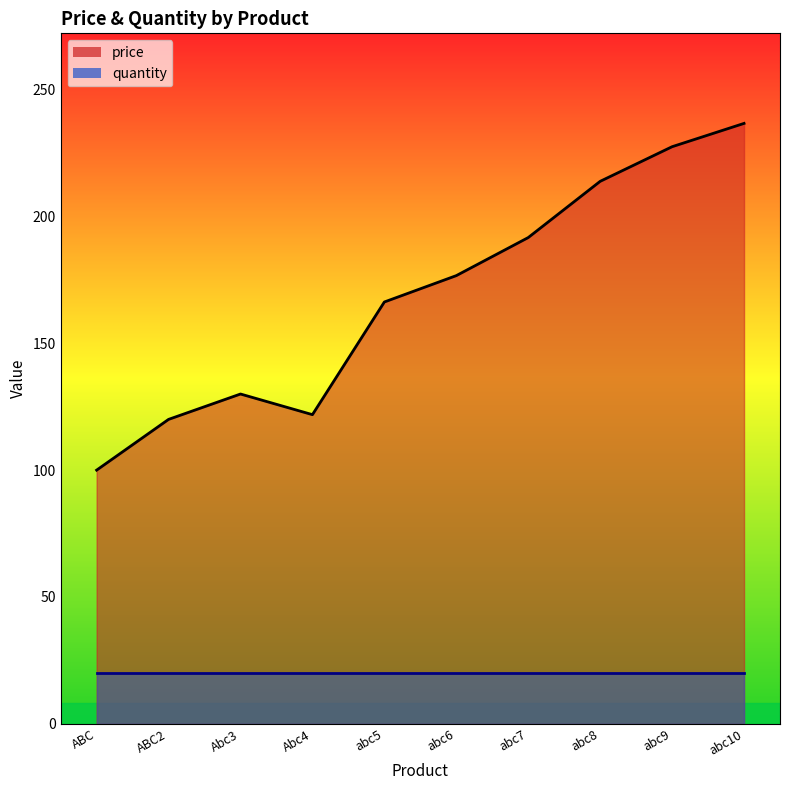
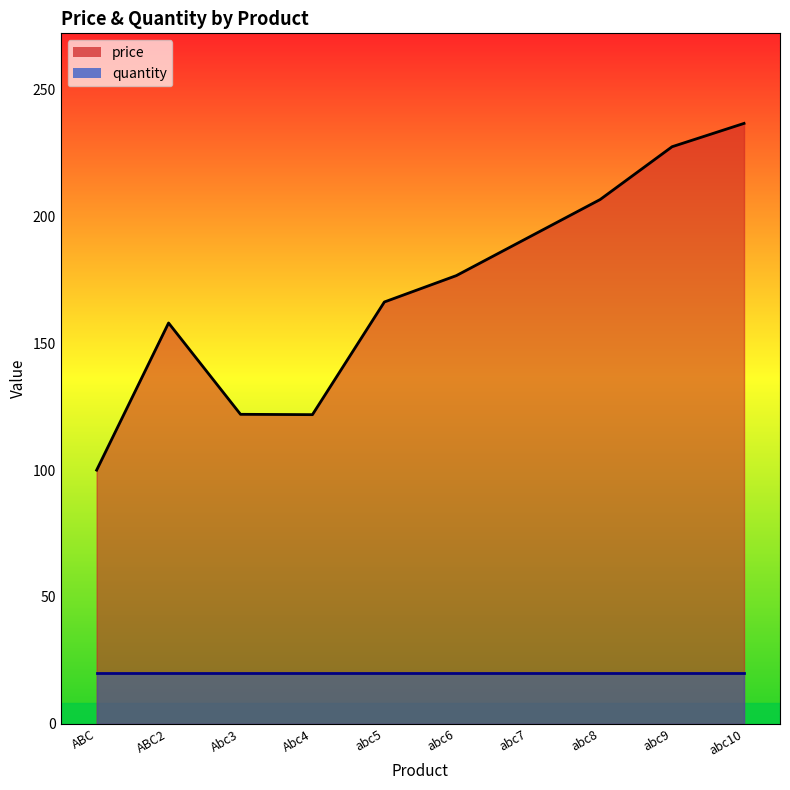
  {
    "price": {
      "ABC": 100,
-     "ABC2": 120,
-     "Abc3": 130,
+     "ABC2": 158,
+     "Abc3": 122,
      "Abc4": 122,
      "abc5": 166,
      "abc6": 177,
      "abc7": 192,
-     "abc8": 214,
+     "abc8": 207,
      "abc9": 227,
      "abc10": 237
    },
    "quantity": {
      "ABC": 20,
      "ABC2": 20,
      "Abc3": 20,
      "Abc4": 20,
      "abc5": 20,
      "abc6": 20,
      "abc7": 20,
      "abc8": 20,
      "abc9": 20,
      "abc10": 20
    }
  }
